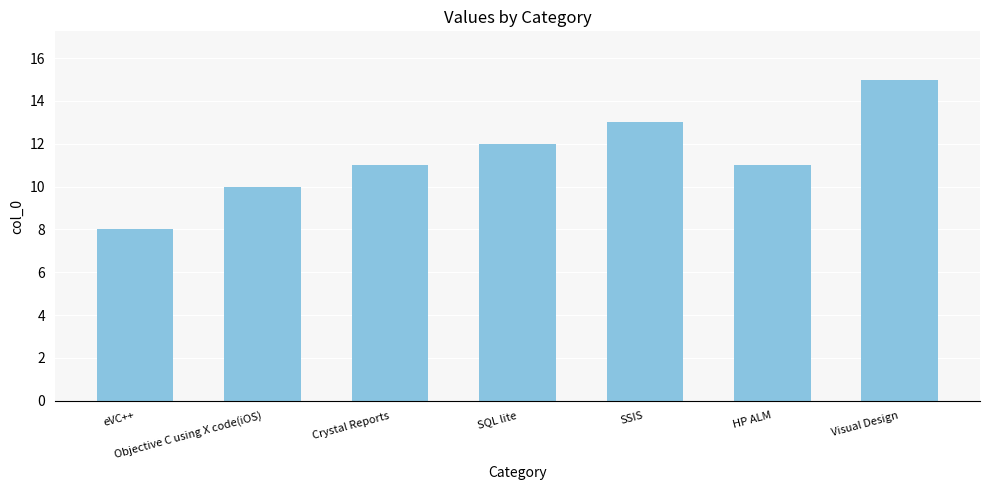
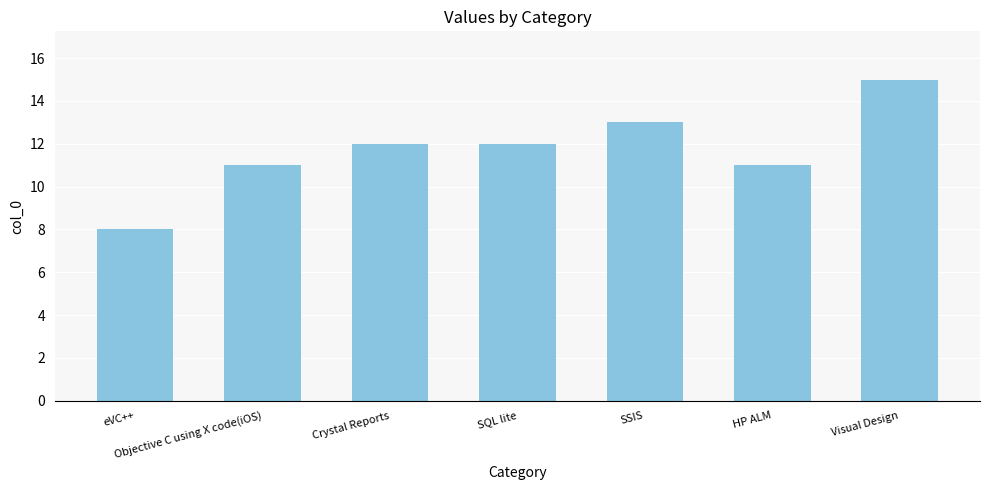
  {
    "eVC++": 8,
-   "Objective C using X code(iOS)": 10,
-   "Crystal Reports": 11,
+   "Objective C using X code(iOS)": 11,
+   "Crystal Reports": 12,
    "SQL lite": 12,
    "SSIS": 13,
    "HP ALM": 11,
    "Visual Design": 15
  }
